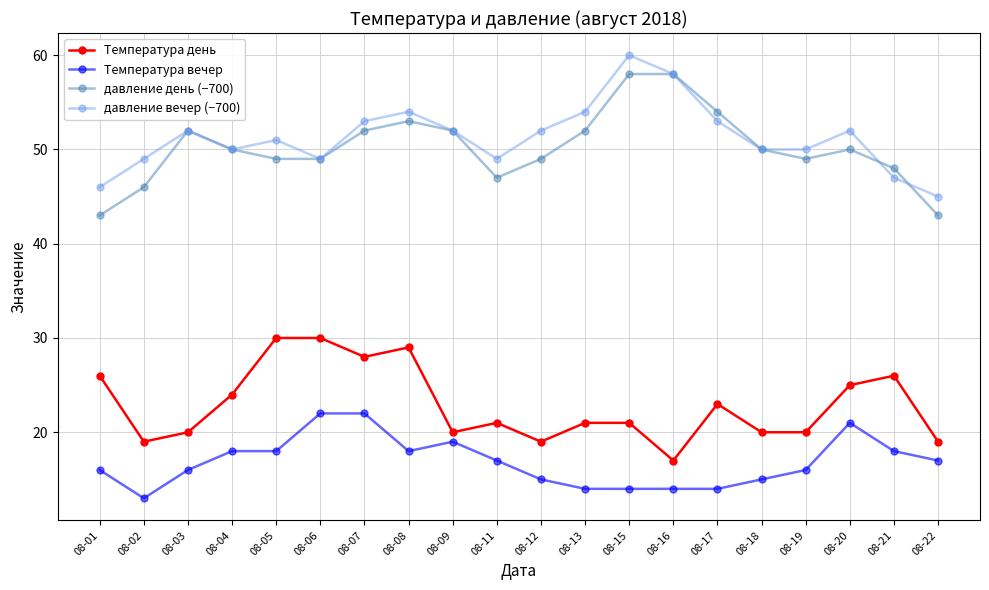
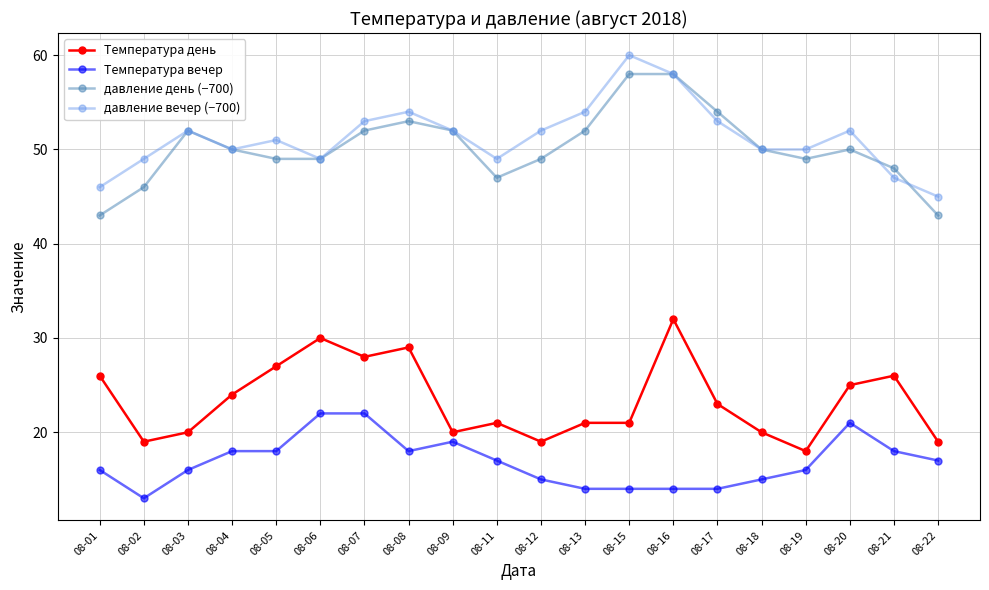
  {
    "Температура день": {
      "08-01": 26,
      "08-02": 19,
      "08-03": 20,
      "08-04": 24,
-     "08-05": 30,
+     "08-05": 27,
      "08-06": 30,
      "08-07": 28,
      "08-08": 29,
      "08-09": 20,
      "08-11": 21,
      "08-12": 19,
      "08-13": 21,
      "08-15": 21,
-     "08-16": 17,
+     "08-16": 32,
      "08-17": 23,
      "08-18": 20,
-     "08-19": 20,
+     "08-19": 18,
      "08-20": 25,
      "08-21": 26,
      "08-22": 19
    },
    "Температура вечер": {
      "08-01": 16,
      "08-02": 13,
      "08-03": 16,
      "08-04": 18,
      "08-05": 18,
      "08-06": 22,
      "08-07": 22,
      "08-08": 18,
      "08-09": 19,
      "08-11": 17,
      "08-12": 15,
      "08-13": 14,
      "08-15": 14,
      "08-16": 14,
      "08-17": 14,
      "08-18": 15,
      "08-19": 16,
      "08-20": 21,
      "08-21": 18,
      "08-22": 17
    }
  }
